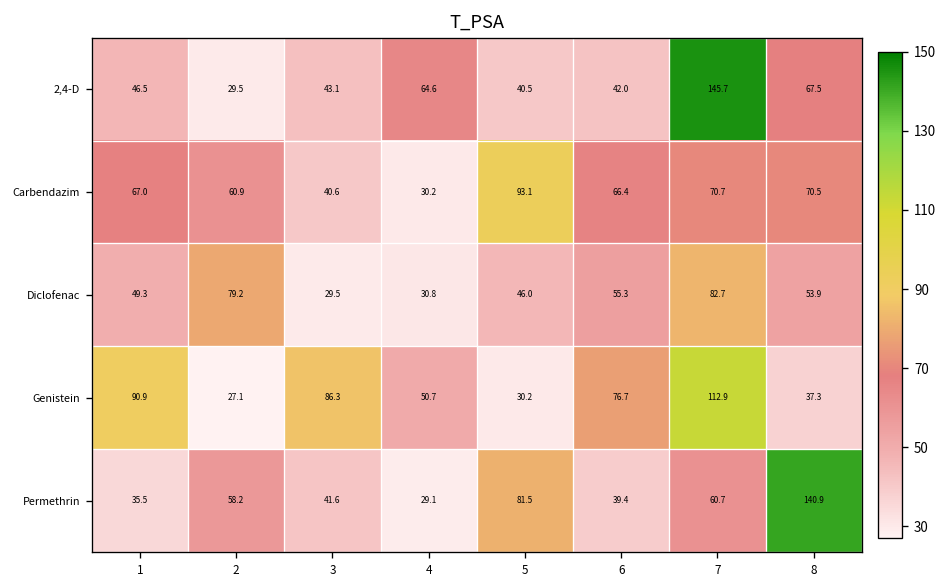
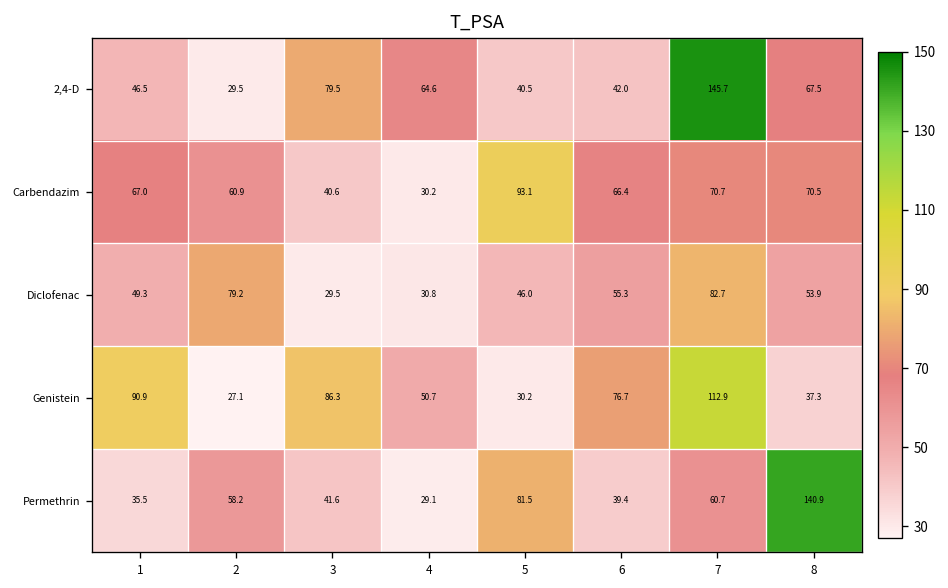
  {
    "2,4-D": {
      "1": 46.5,
      "2": 29.5,
-     "3": 43.1,
+     "3": 79.5,
      "4": 64.6,
      "5": 40.5,
      "6": 42.0,
      "7": 145.7,
      "8": 67.5
    },
    "Carbendazim": {
      "1": 67.0,
      "2": 60.9,
      "3": 40.6,
      "4": 30.2,
      "5": 93.1,
      "6": 66.4,
      "7": 70.7,
      "8": 70.5
    },
    "Diclofenac": {
      "1": 49.3,
      "2": 79.2,
      "3": 29.5,
      "4": 30.8,
      "5": 46.0,
      "6": 55.3,
      "7": 82.7,
      "8": 53.9
    },
    "Genistein": {
      "1": 90.9,
      "2": 27.1,
      "3": 86.3,
      "4": 50.7,
      "5": 30.2,
      "6": 76.7,
      "7": 112.9,
      "8": 37.3
    },
    "Permethrin": {
      "1": 35.5,
      "2": 58.2,
      "3": 41.6,
      "4": 29.1,
      "5": 81.5,
      "6": 39.4,
      "7": 60.7,
      "8": 140.9
    }
  }
